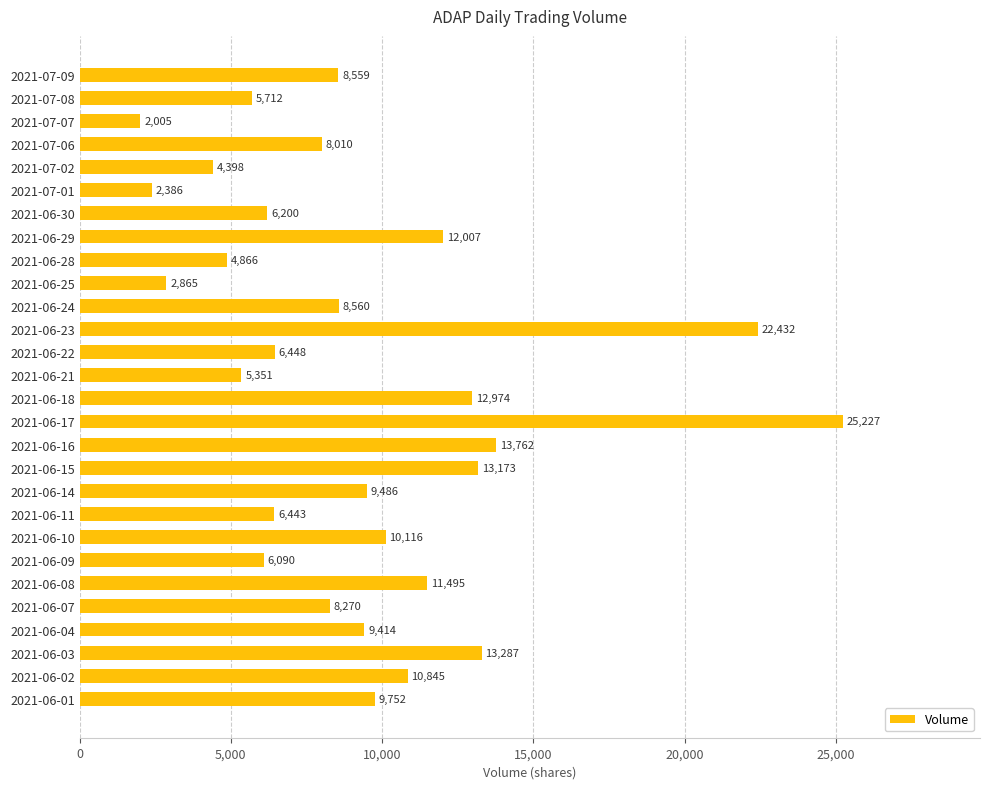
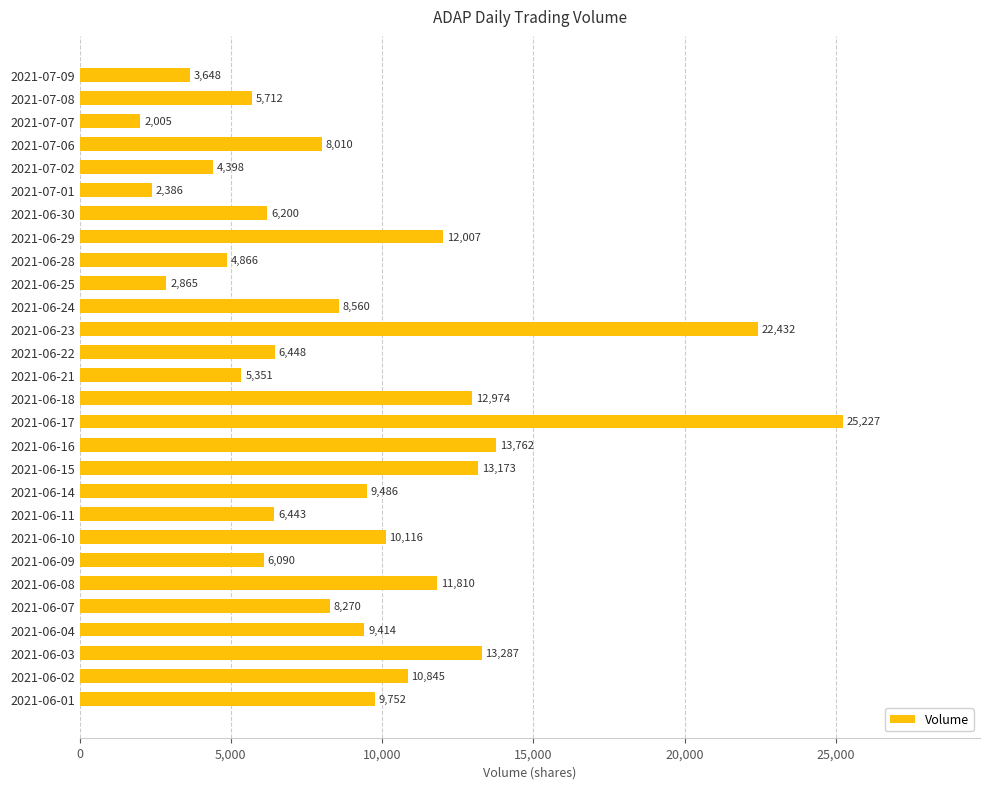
  {
-   "2021-07-09": "8,559",
+   "2021-07-09": "3,648",
    "2021-07-08": "5,712",
    "2021-07-07": "2,005",
    "2021-07-06": "8,010",
    "2021-07-02": "4,398",
    "2021-07-01": "2,386",
    "2021-06-30": "6,200",
    "2021-06-29": "12,007",
    "2021-06-28": "4,866",
    "2021-06-25": "2,865",
    "2021-06-24": "8,560",
    "2021-06-23": "22,432",
    "2021-06-22": "6,448",
    "2021-06-21": "5,351",
    "2021-06-18": "12,974",
    "2021-06-17": "25,227",
    "2021-06-16": "13,762",
    "2021-06-15": "13,173",
    "2021-06-14": "9,486",
    "2021-06-11": "6,443",
    "2021-06-10": "10,116",
    "2021-06-09": "6,090",
-   "2021-06-08": "11,495",
+   "2021-06-08": "11,810",
    "2021-06-07": "8,270",
    "2021-06-04": "9,414",
    "2021-06-03": "13,287",
    "2021-06-02": "10,845",
    "2021-06-01": "9,752"
  }
